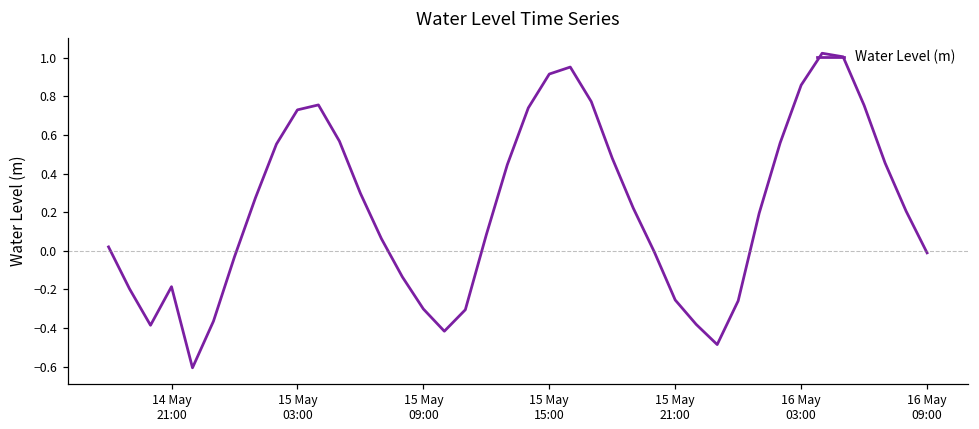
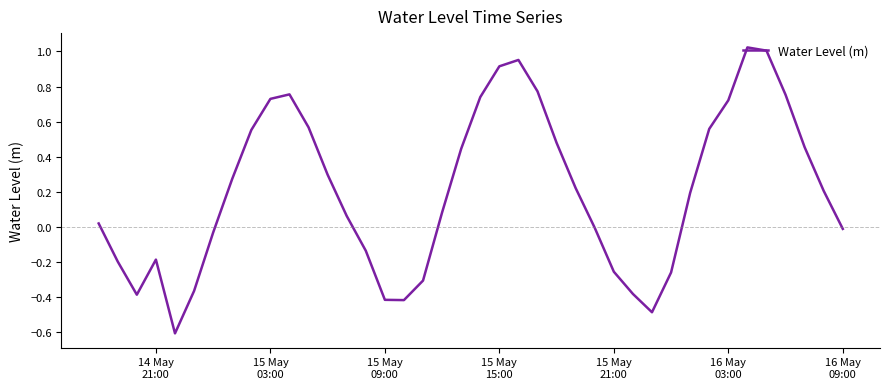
  {
    "14 May 21:00": -0.19,
    "15 May 03:00": 0.73,
-   "15 May 09:00": -0.30,
+   "15 May 09:00": -0.41,
    "15 May 15:00": 0.92,
    "15 May 21:00": -0.25,
-   "16 May 03:00": 0.86,
+   "16 May 03:00": 0.72,
    "16 May 09:00": -0.01
  }
